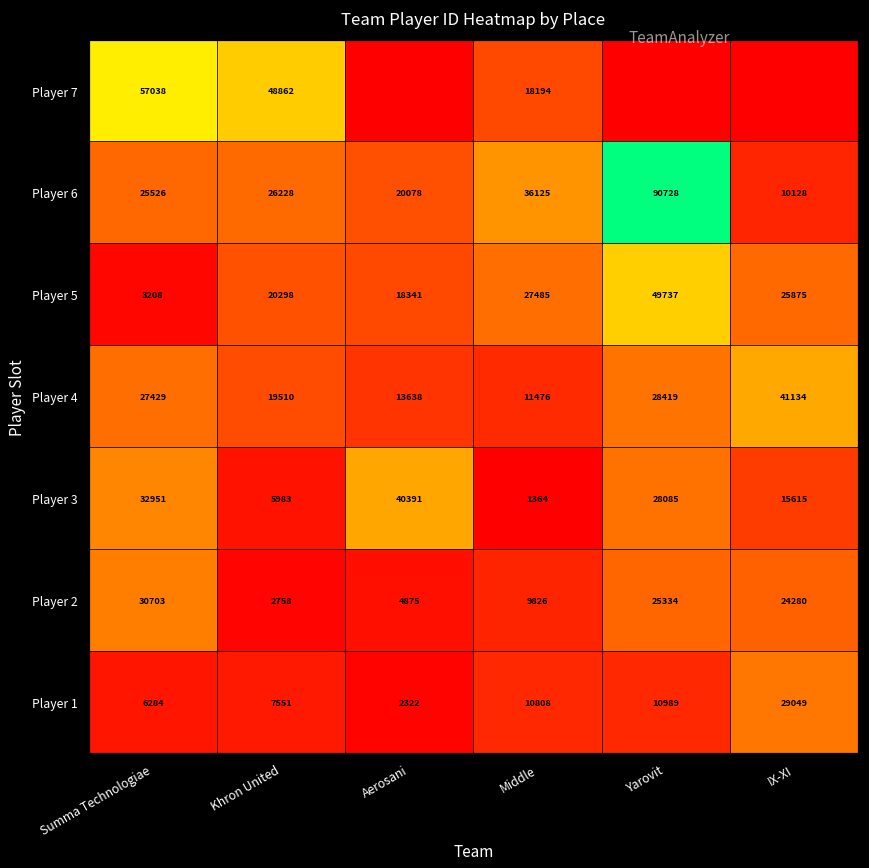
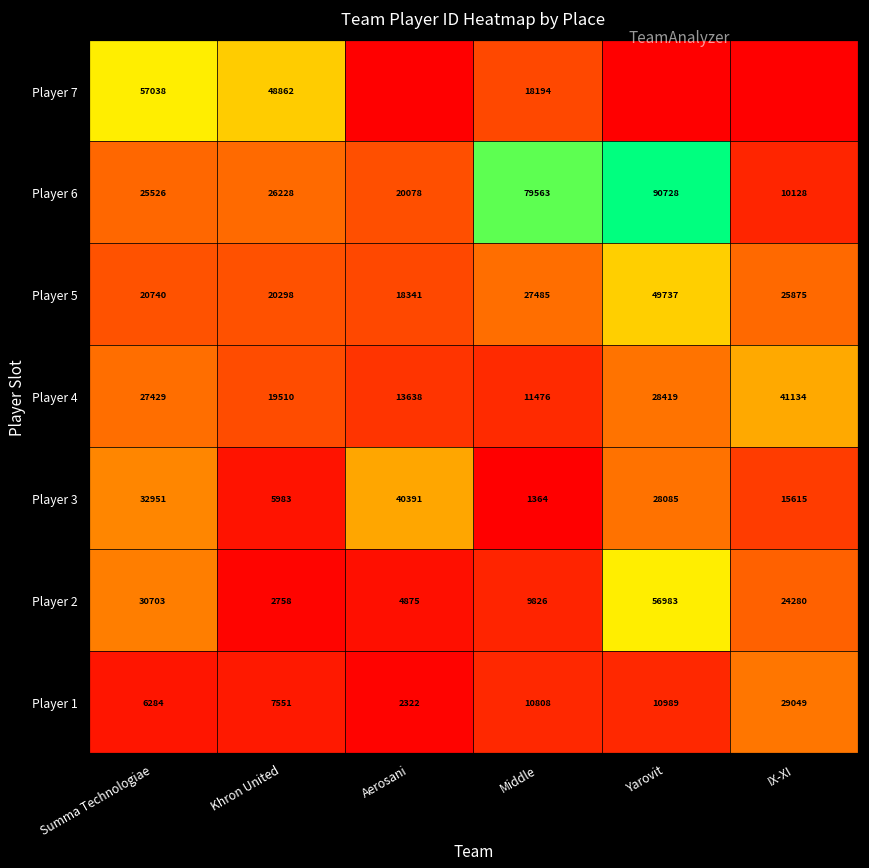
  {
    "Player 7": {
      "Summa Technologiae": 57038,
      "Khron United": 48862,
      "Middle": 18194
    },
    "Player 6": {
      "Summa Technologiae": 25526,
      "Khron United": 26228,
      "Aerosani": 20078,
-     "Middle": 36125,
+     "Middle": 79563,
      "Yarovit": 90728,
      "IX-XI": 10128
    },
    "Player 5": {
-     "Summa Technologiae": 3208,
+     "Summa Technologiae": 20740,
      "Khron United": 20298,
      "Aerosani": 18341,
      "Middle": 27485,
      "Yarovit": 49737,
      "IX-XI": 25875
    },
    "Player 4": {
      "Summa Technologiae": 27429,
      "Khron United": 19510,
      "Aerosani": 13638,
      "Middle": 11476,
      "Yarovit": 28419,
      "IX-XI": 41134
    },
    "Player 3": {
      "Summa Technologiae": 32951,
      "Khron United": 5983,
      "Aerosani": 40391,
      "Middle": 1364,
      "Yarovit": 28085,
      "IX-XI": 15615
    },
    "Player 2": {
      "Summa Technologiae": 30703,
      "Khron United": 2758,
      "Aerosani": 4875,
      "Middle": 9826,
-     "Yarovit": 25334,
+     "Yarovit": 56983,
      "IX-XI": 24280
    },
    "Player 1": {
      "Summa Technologiae": 6284,
      "Khron United": 7551,
      "Aerosani": 2322,
      "Middle": 10808,
      "Yarovit": 10989,
      "IX-XI": 29049
    }
  }
